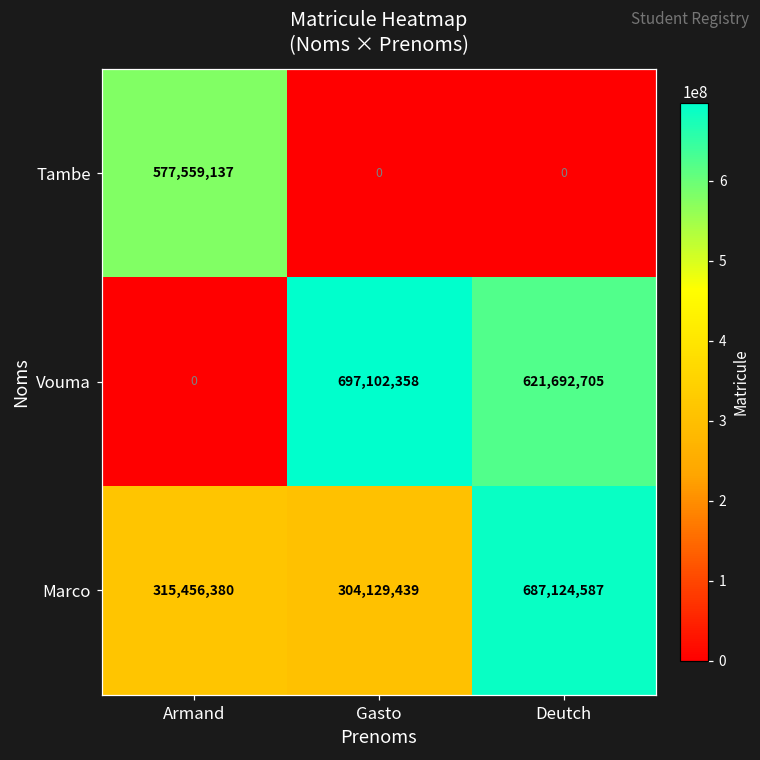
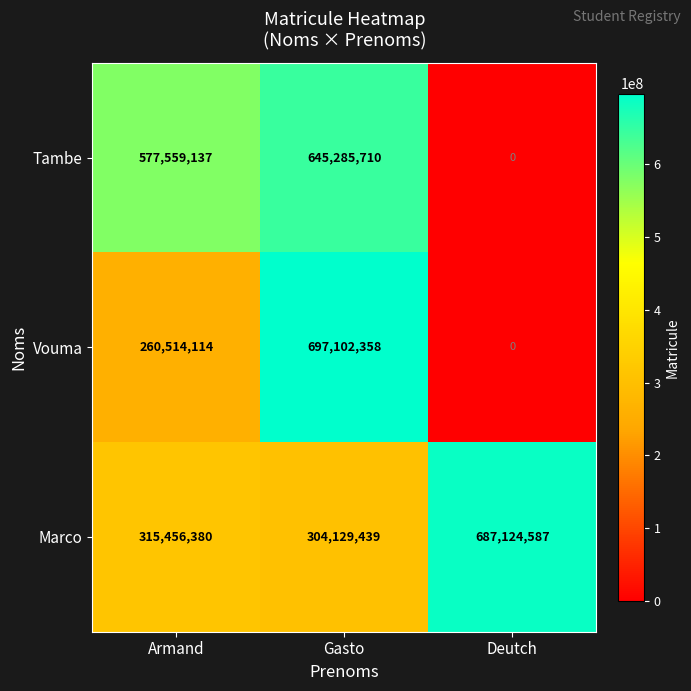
  {
    "Tambe": {
      "Armand": "577,559,137",
-     "Gasto": "0",
+     "Gasto": "645,285,710",
      "Deutch": "0"
    },
    "Vouma": {
-     "Armand": "0",
+     "Armand": "260,514,114",
      "Gasto": "697,102,358",
-     "Deutch": "621,692,705"
+     "Deutch": "0"
    },
    "Marco": {
      "Armand": "315,456,380",
      "Gasto": "304,129,439",
      "Deutch": "687,124,587"
    }
  }
